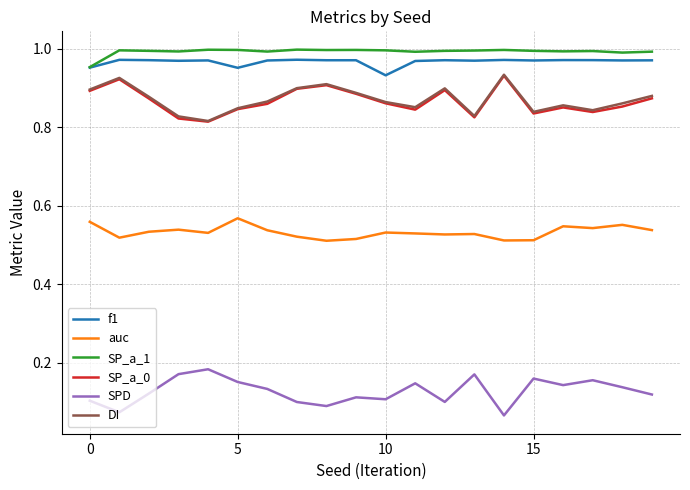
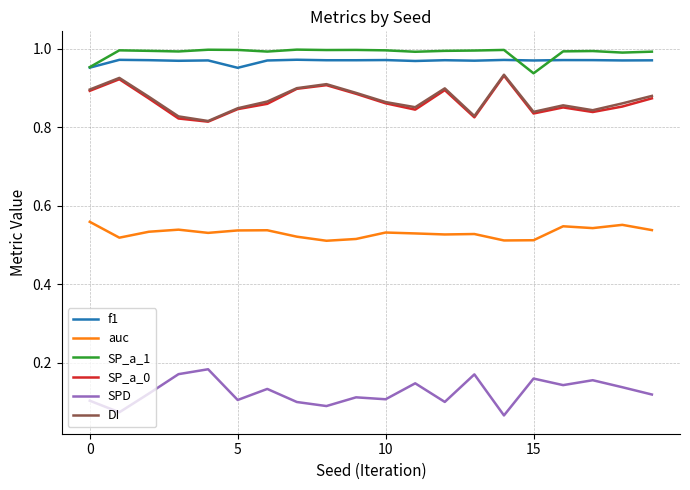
  {
    "f1": {
      "5": 0.95,
-     "10": 0.93,
+     "10": 0.97,
      "15": 0.97
    },
    "auc": {
      "0": 0.56,
-     "5": 0.57,
+     "5": 0.54,
      "10": 0.53,
      "15": 0.51
    },
    "SP_a_1": {
      "5": 1.00,
      "10": 1.00,
-     "15": 1.00
+     "15": 0.94
    },
    "SPD": {
-     "5": 0.15,
+     "5": 0.11,
      "10": 0.11,
      "15": 0.16
    }
  }
